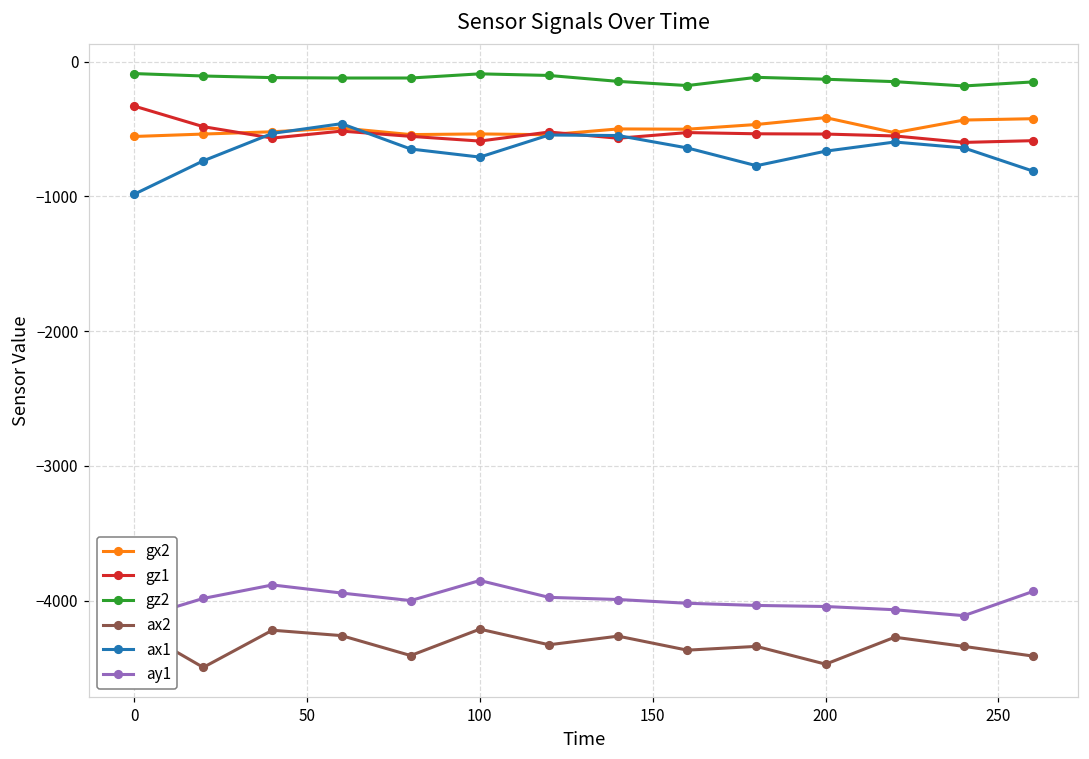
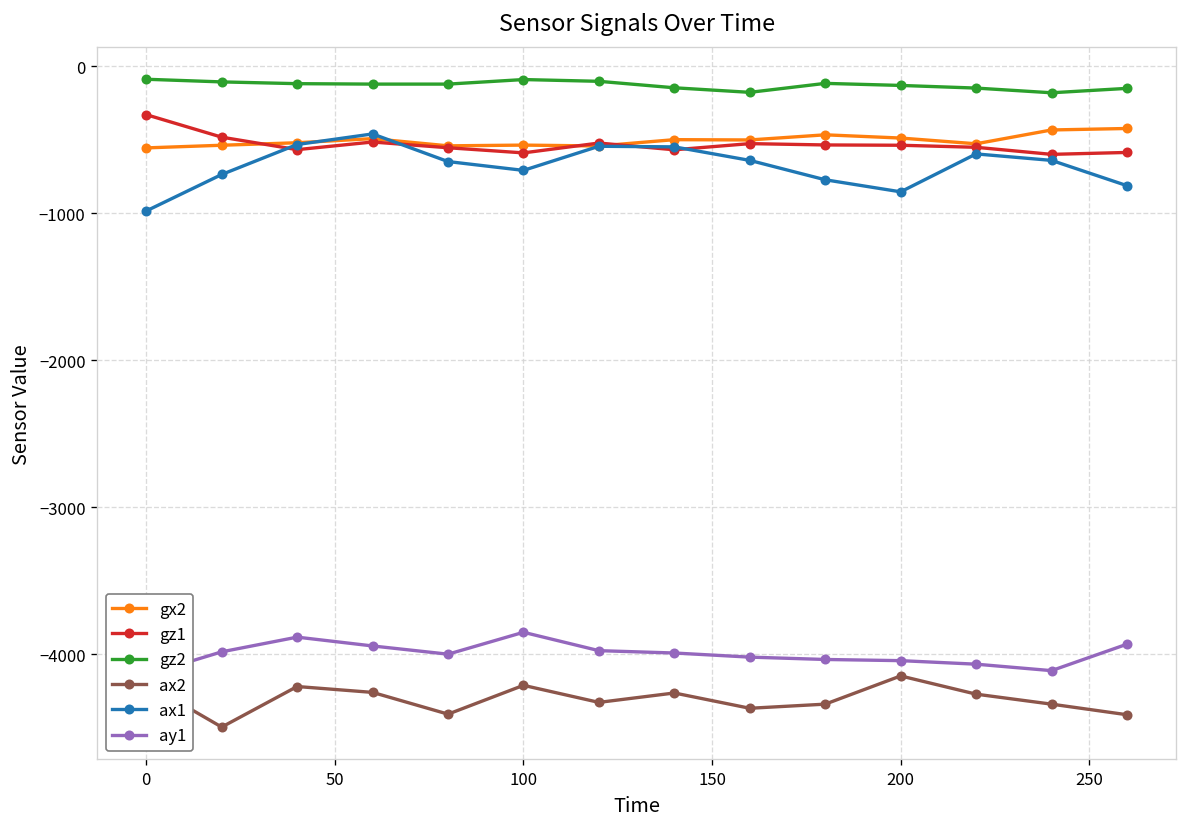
  {
    "gx2": {
      "0": -560,
      "100": -540,
-     "200": -420
+     "200": -490
    },
    "gz1": {
      "0": -330,
      "100": -590,
      "200": -540
    },
    "gz2": {
      "0": -90,
      "100": -90,
      "200": -130
    },
    "ax2": {
      "100": -4210,
-     "200": -4470
+     "200": -4150
    },
    "ax1": {
      "0": -980,
      "100": -710,
-     "200": -660
+     "200": -850
    },
    "ay1": {
      "100": -3850,
      "200": -4040
    }
  }
